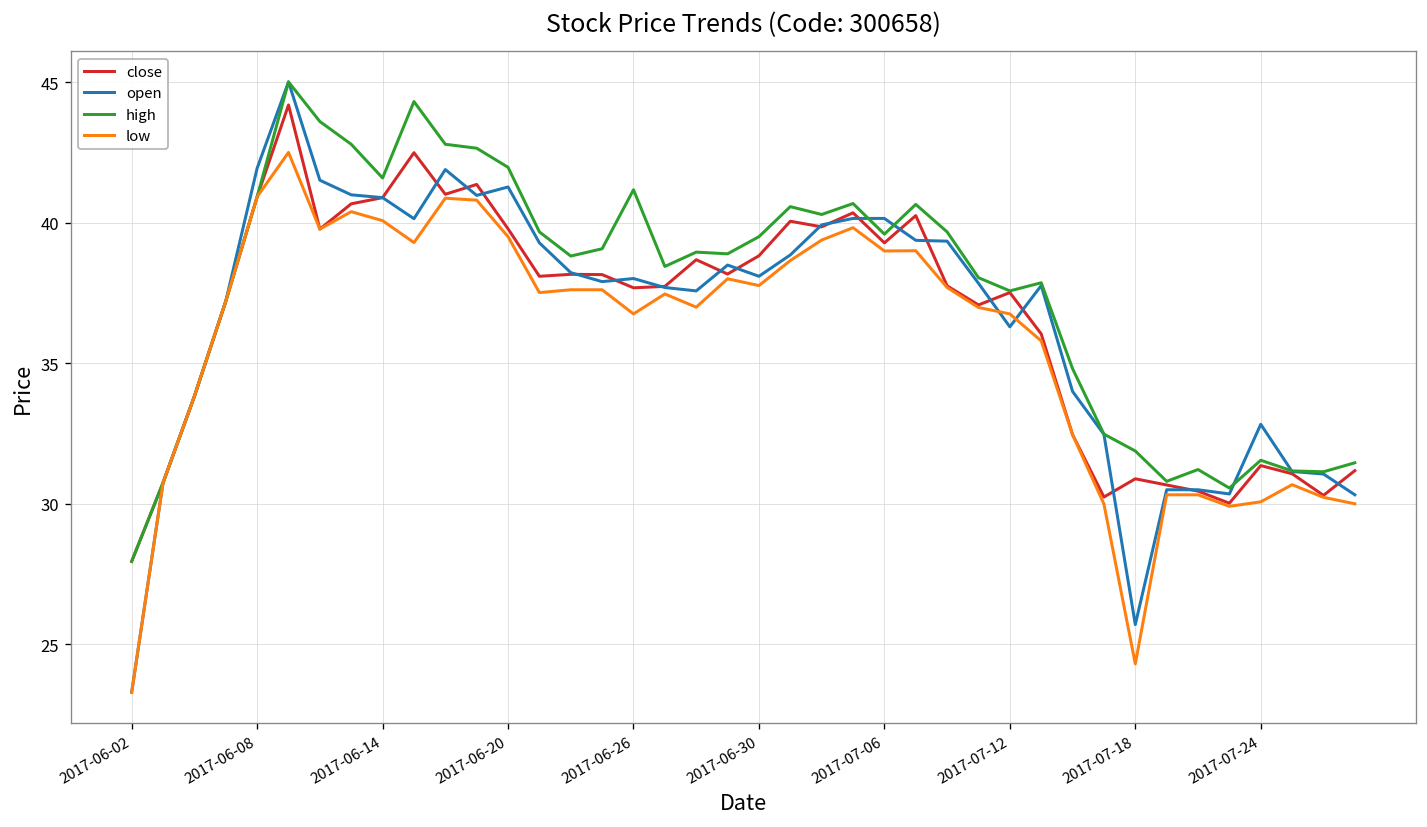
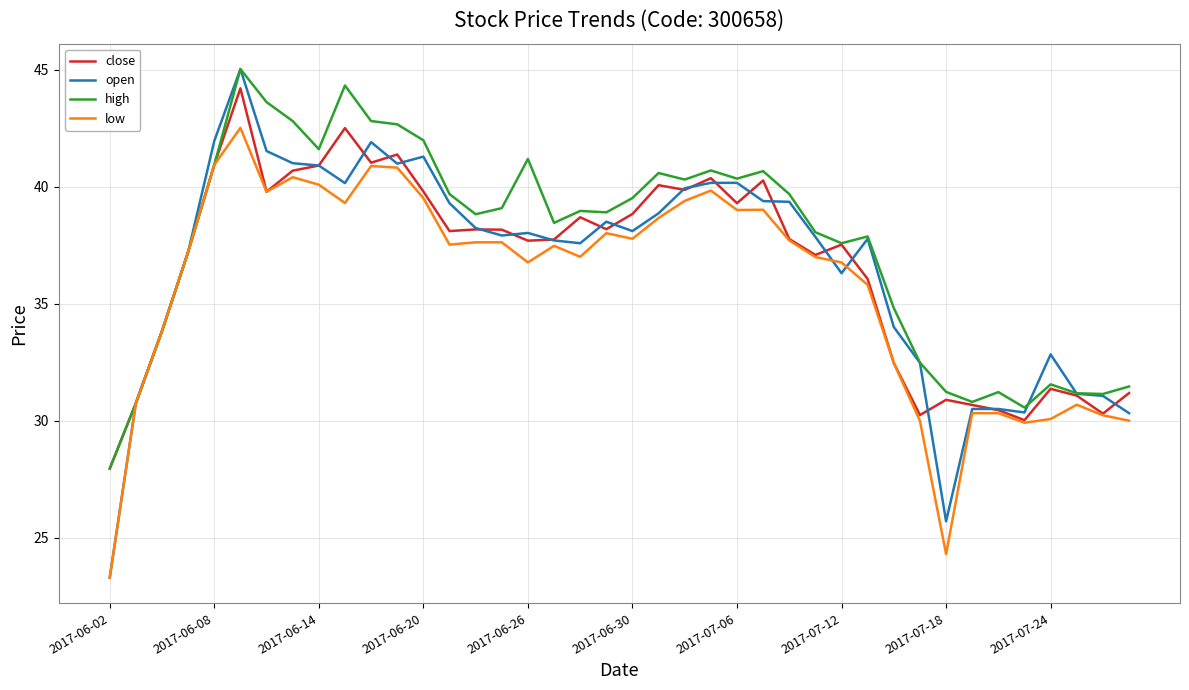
  {
    "close": {
      "2017-06-20": 39.8,
      "2017-06-26": 37.7,
      "2017-06-30": 38.8,
      "2017-07-06": 39.3,
      "2017-07-18": 30.9,
      "2017-07-24": 31.4
    },
    "open": {
      "2017-06-08": 42.0,
      "2017-06-20": 41.3,
      "2017-06-26": 38.0,
      "2017-06-30": 38.1,
      "2017-07-06": 40.2,
      "2017-07-12": 36.3,
      "2017-07-18": 25.7,
      "2017-07-24": 32.8
    },
    "high": {
      "2017-06-14": 41.6,
      "2017-06-20": 42.0,
      "2017-06-26": 41.2,
      "2017-06-30": 39.5,
-     "2017-07-06": 39.6,
-     "2017-07-18": 31.9,
+     "2017-07-06": 40.3,
+     "2017-07-18": 31.2,
      "2017-07-24": 31.6
    },
    "low": {
      "2017-06-14": 40.1,
      "2017-06-20": 39.5,
      "2017-06-26": 36.8,
      "2017-06-30": 37.8,
      "2017-07-06": 39.0,
      "2017-07-12": 36.8,
      "2017-07-18": 24.3,
      "2017-07-24": 30.1
    }
  }
